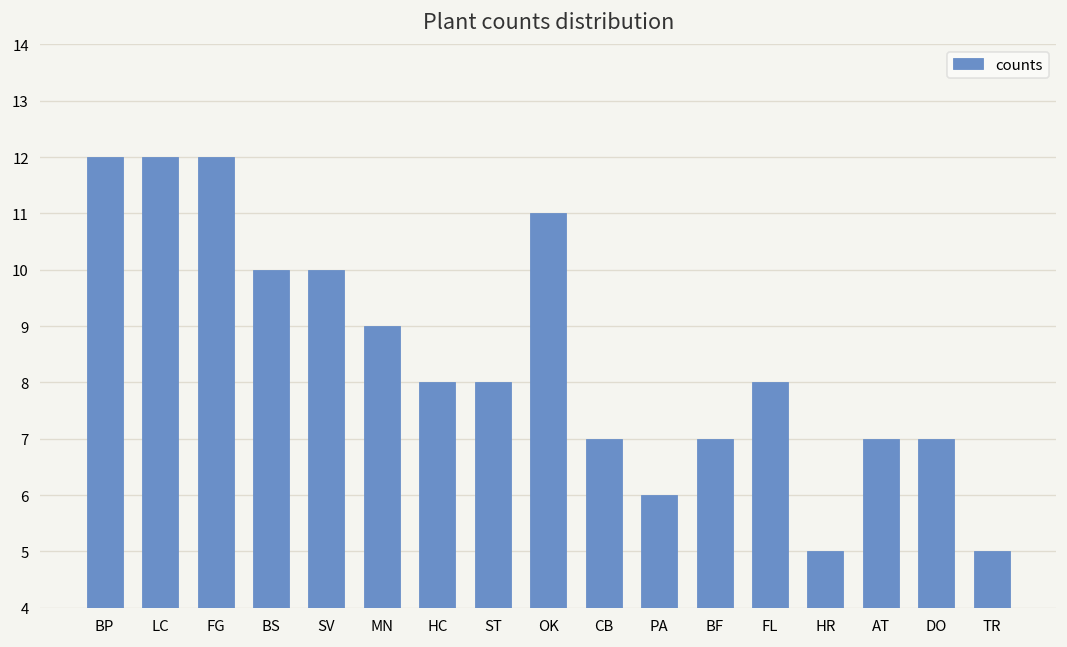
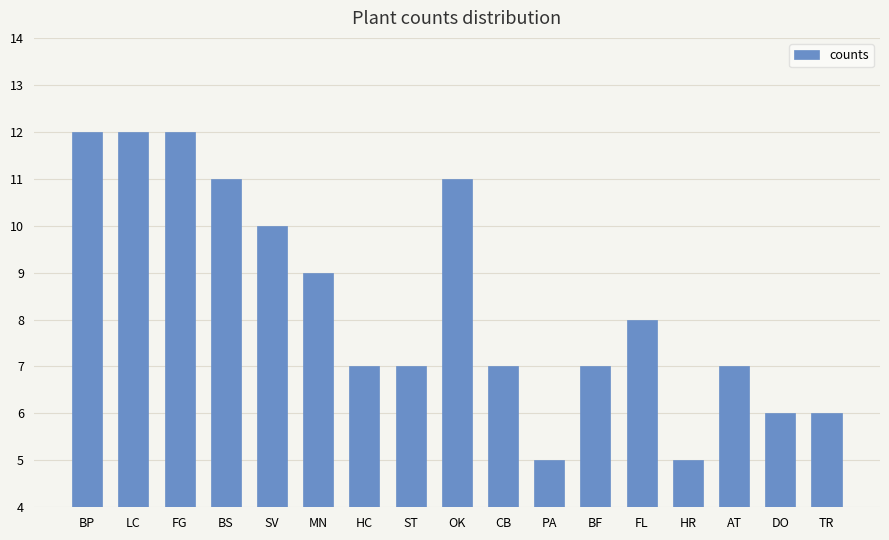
  {
    "BP": 12,
    "LC": 12,
    "FG": 12,
-   "BS": 10,
+   "BS": 11,
    "SV": 10,
    "MN": 9,
-   "HC": 8,
-   "ST": 8,
+   "HC": 7,
+   "ST": 7,
    "OK": 11,
    "CB": 7,
-   "PA": 6,
+   "PA": 5,
    "BF": 7,
    "FL": 8,
    "HR": 5,
    "AT": 7,
-   "DO": 7,
-   "TR": 5
+   "DO": 6,
+   "TR": 6
  }
